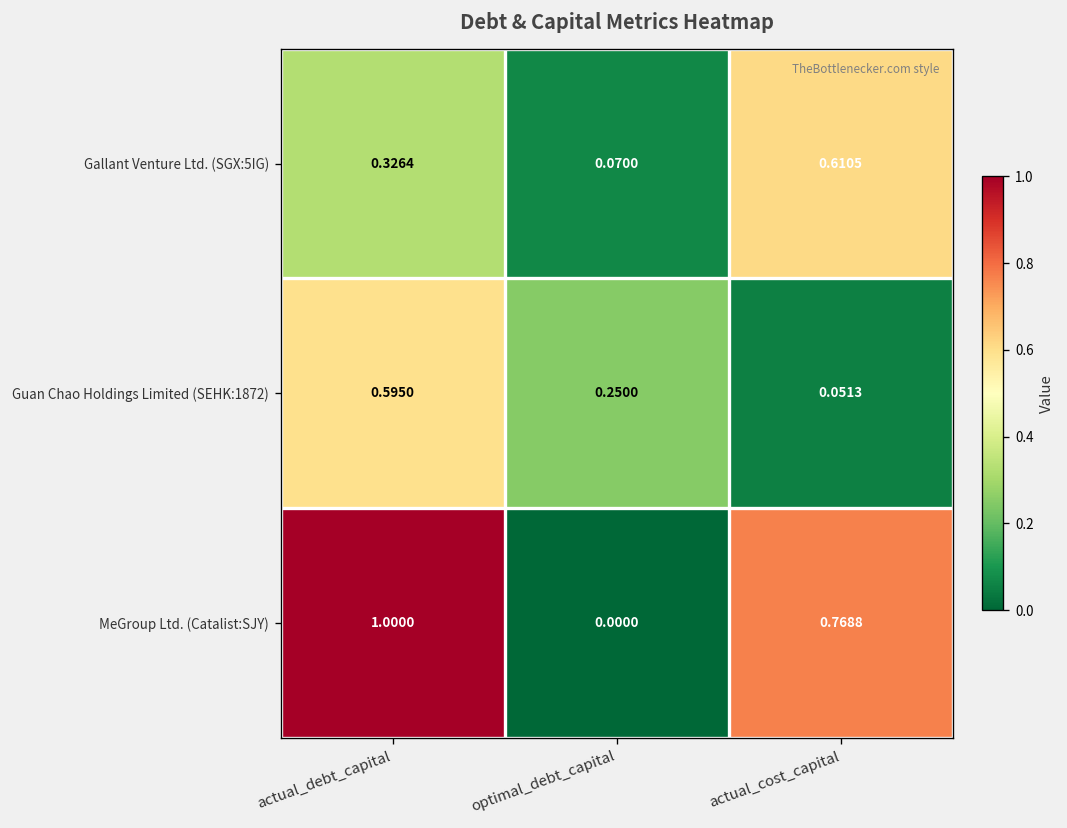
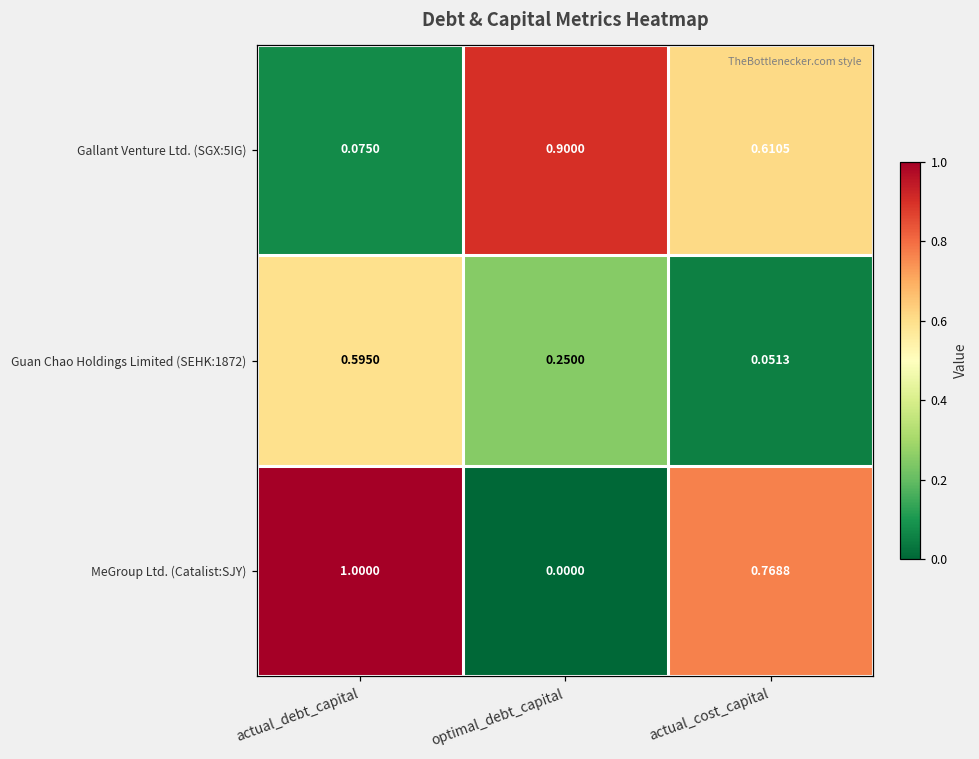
  {
    "Gallant Venture Ltd. (SGX:5IG)": {
-     "actual_debt_capital": 0.3264,
-     "optimal_debt_capital": 0.0700
+     "actual_debt_capital": 0.0750,
+     "optimal_debt_capital": 0.9000
    },
    "Guan Chao Holdings Limited (SEHK:1872)": {
      "actual_debt_capital": 0.5950,
      "optimal_debt_capital": 0.2500,
      "actual_cost_capital": 0.0513
    },
    "MeGroup Ltd. (Catalist:SJY)": {
      "actual_debt_capital": 1.0000,
      "optimal_debt_capital": 0.0000,
      "actual_cost_capital": 0.7688
    }
  }
